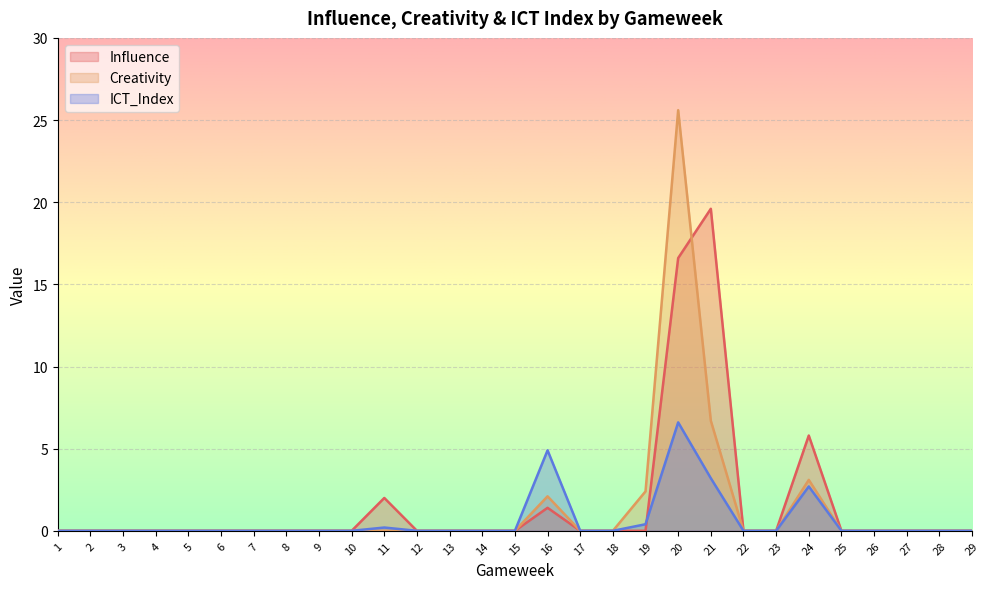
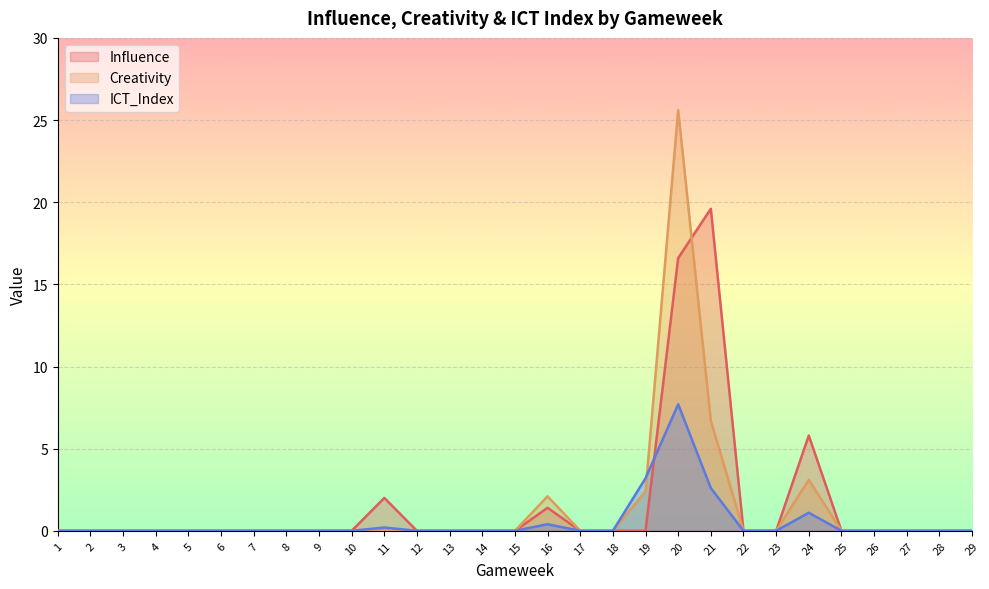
  {
    "ICT_Index": {
      "11": 0.2,
-     "16": 4.9,
-     "19": 0.4,
-     "20": 6.6,
-     "21": 3.2,
-     "24": 2.7
+     "16": 0.4,
+     "19": 3.2,
+     "20": 7.7,
+     "21": 2.6,
+     "24": 1.1
    }
  }
